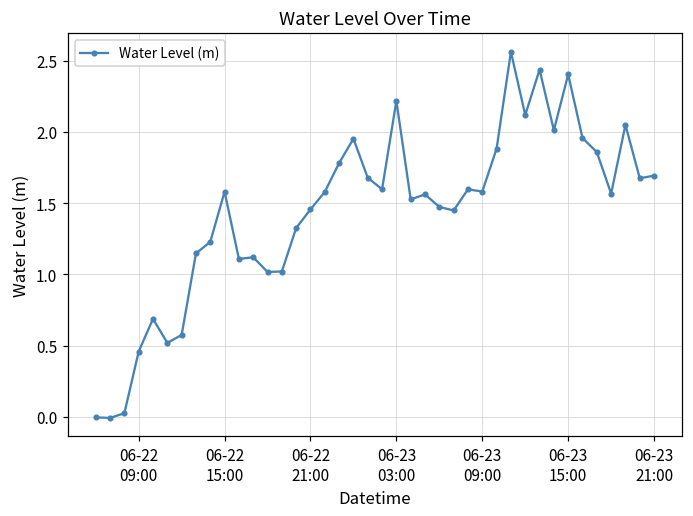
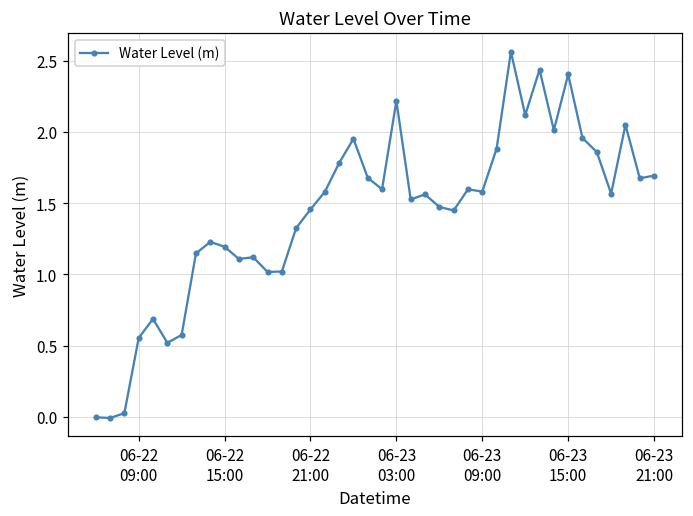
  {
-   "06-22 09:00": 0.46,
-   "06-22 15:00": 1.58,
+   "06-22 09:00": 0.55,
+   "06-22 15:00": 1.19,
    "06-22 21:00": 1.46,
    "06-23 03:00": 2.22,
    "06-23 09:00": 1.58,
    "06-23 15:00": 2.40,
    "06-23 21:00": 1.69
  }
